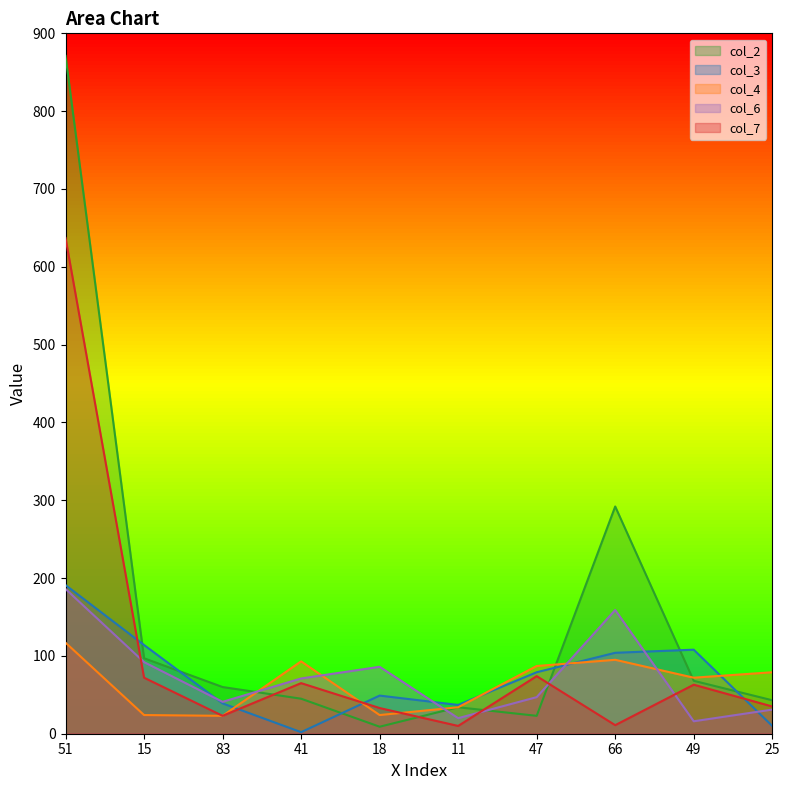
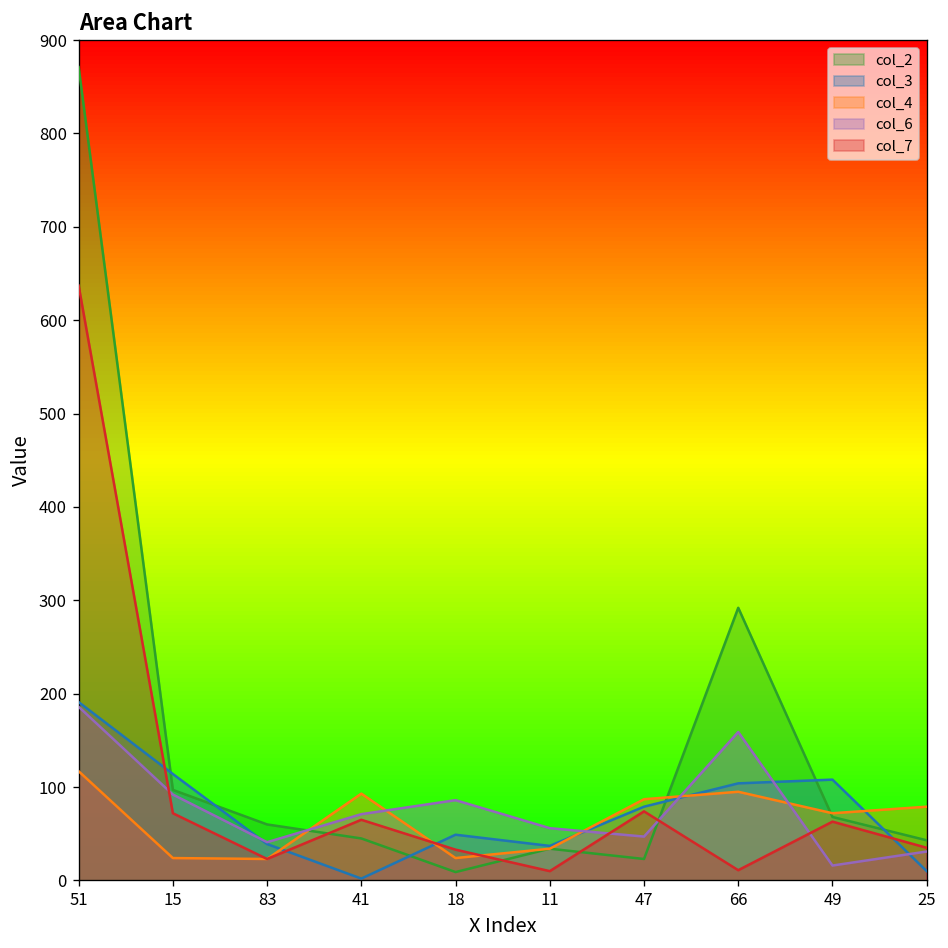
  {
    "col_2": {
      "51": 870,
      "15": 100,
      "83": 60,
      "41": 50,
      "18": 10,
      "47": 20,
      "66": 290,
      "49": 70,
      "25": 40
    },
    "col_3": {
      "51": 190,
      "15": 110,
      "41": 0,
      "18": 50,
      "47": 80,
      "66": 100,
      "49": 110,
      "25": 10
    },
    "col_6": {
      "51": 190,
      "15": 90,
      "41": 70,
      "18": 90,
-     "11": 20,
+     "11": 60,
      "47": 50,
      "66": 160,
      "49": 20,
      "25": 30
    }
  }
